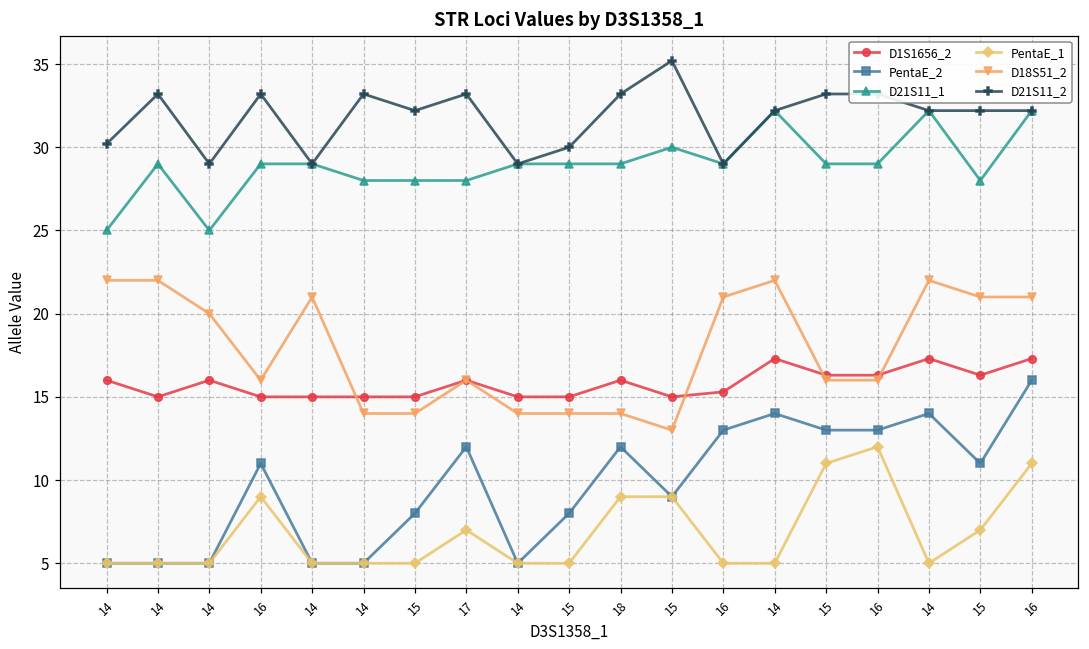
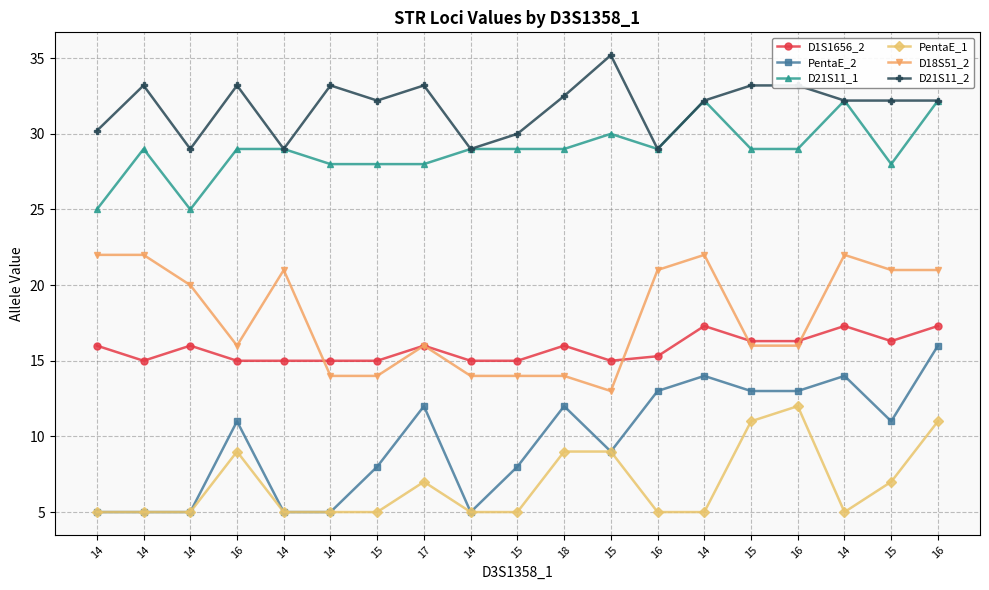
  {
    "D1S1656_2": {
      "18": 16.0
    },
    "D21S11_2": {
      "17": 33.2,
-     "18": 33.2
+     "18": 32.5
    }
  }
